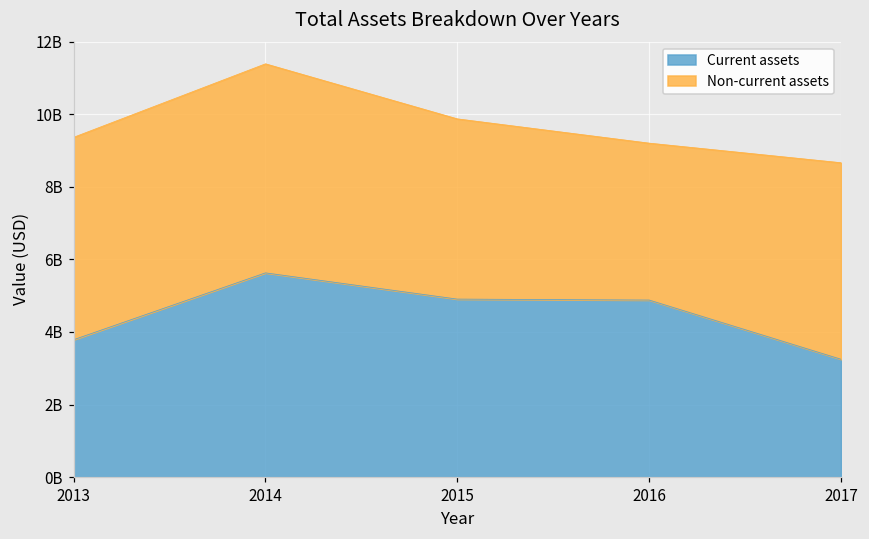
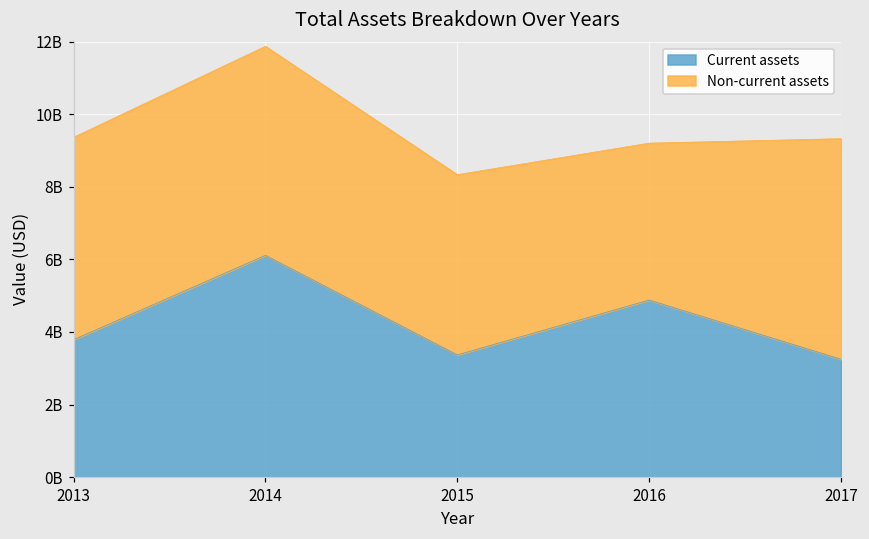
  {
    "Current assets": {
      "2013": 3800000000,
-     "2014": 5600000000,
-     "2015": 4900000000,
+     "2014": 6100000000,
+     "2015": 3400000000,
      "2016": 4900000000,
      "2017": 3200000000
    },
    "Non-current assets": {
      "2013": 5600000000,
      "2014": 5800000000,
      "2015": 5000000000,
      "2016": 4300000000,
-     "2017": 5400000000
+     "2017": 6100000000
    }
  }
